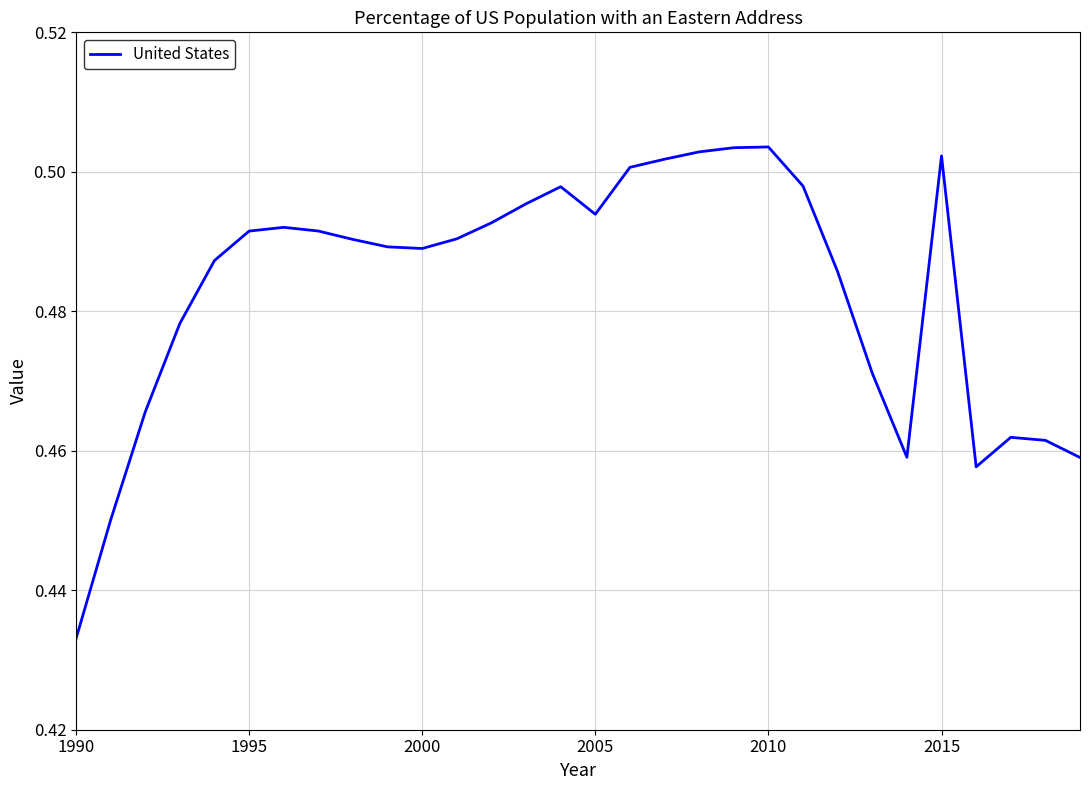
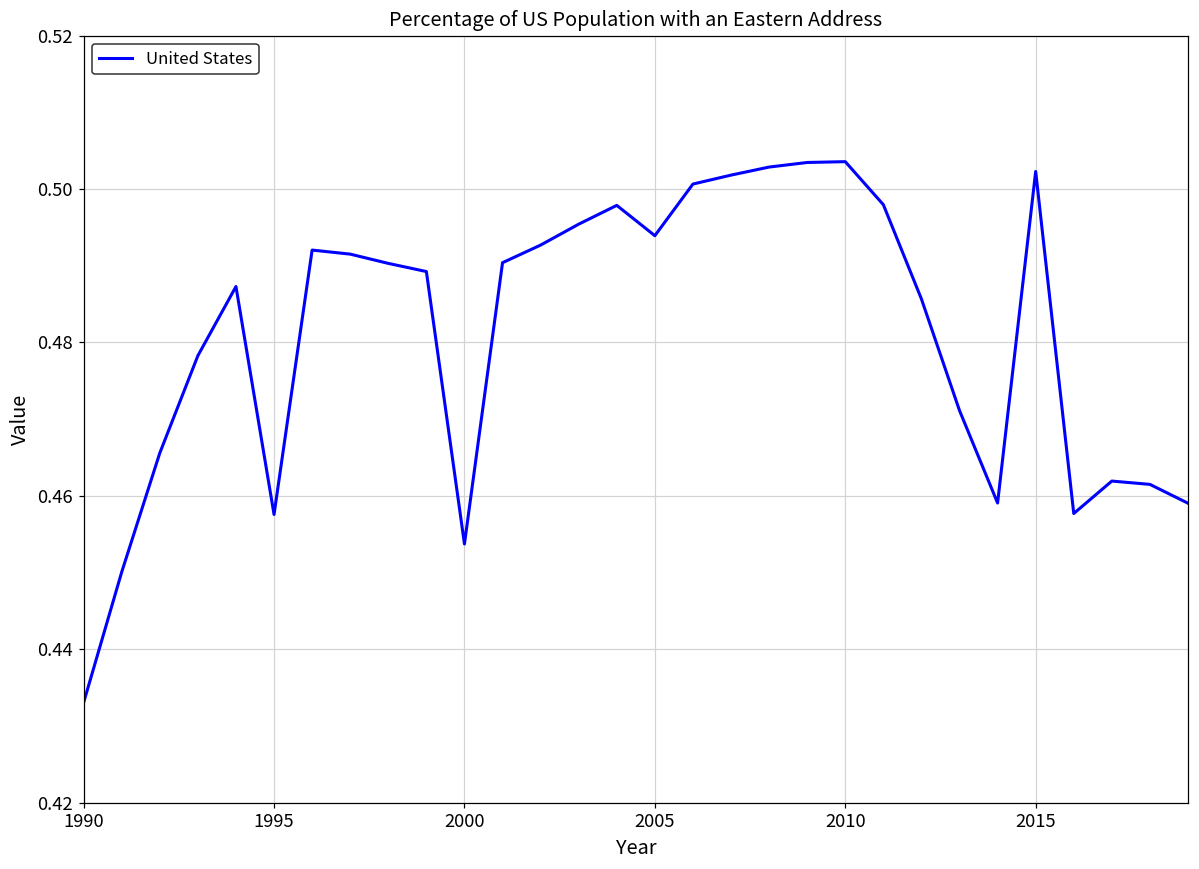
  {
    "1990": 0.433,
-   "1995": 0.492,
-   "2000": 0.489,
+   "1995": 0.458,
+   "2000": 0.454,
    "2005": 0.494,
    "2010": 0.504,
    "2015": 0.502
  }
